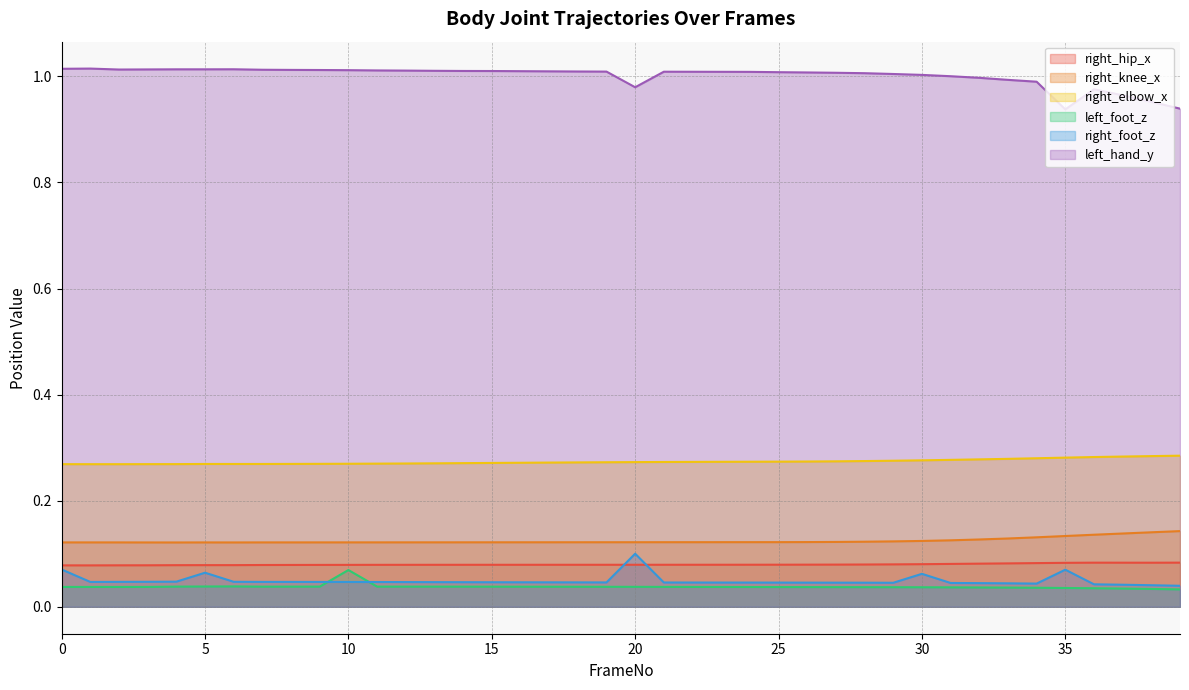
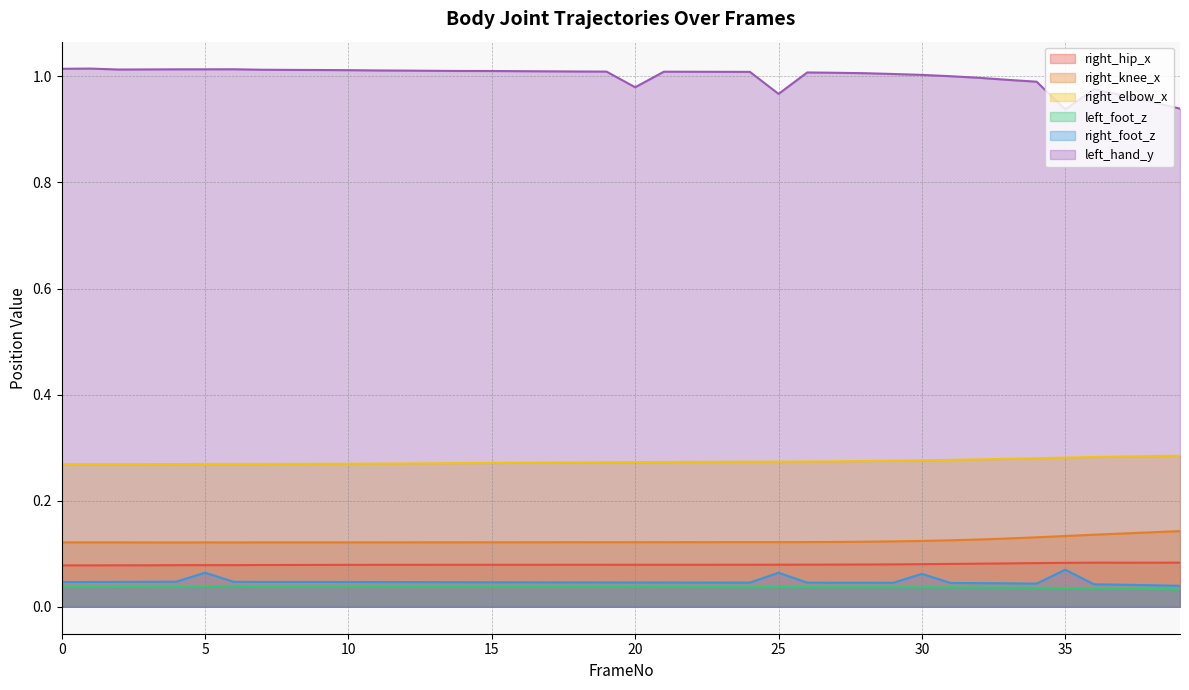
  {
    "left_foot_z": {
      "0": 0.04,
      "5": 0.04,
-     "10": 0.07,
+     "10": 0.04,
      "15": 0.04,
      "20": 0.04,
      "25": 0.04,
      "30": 0.04,
      "35": 0.04
    },
    "right_foot_z": {
-     "0": 0.07,
+     "0": 0.05,
      "5": 0.06,
      "10": 0.05,
      "15": 0.05,
-     "20": 0.10,
-     "25": 0.05,
+     "20": 0.05,
+     "25": 0.06,
      "30": 0.06,
      "35": 0.07
    },
    "left_hand_y": {
      "0": 1.01,
      "5": 1.01,
      "10": 1.01,
      "15": 1.01,
      "20": 0.98,
-     "25": 1.01,
+     "25": 0.97,
      "30": 1.00
    }
  }
